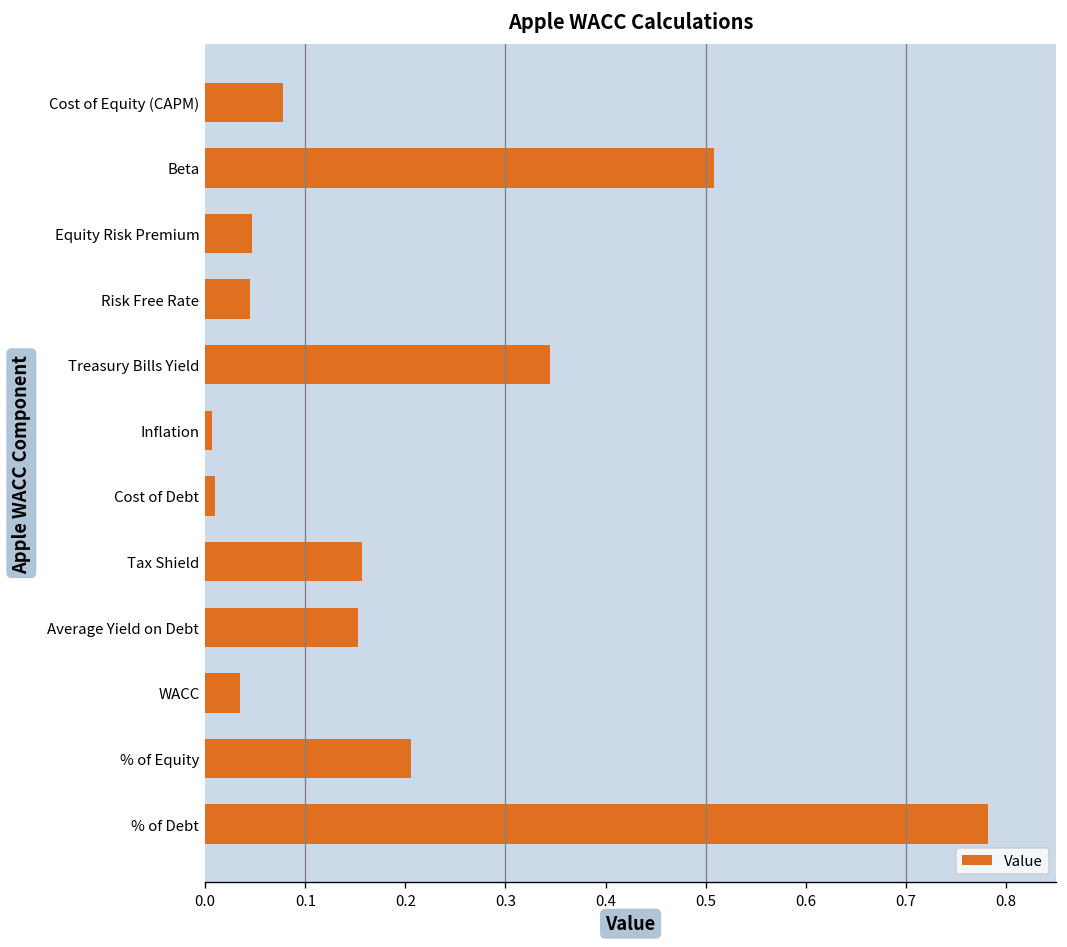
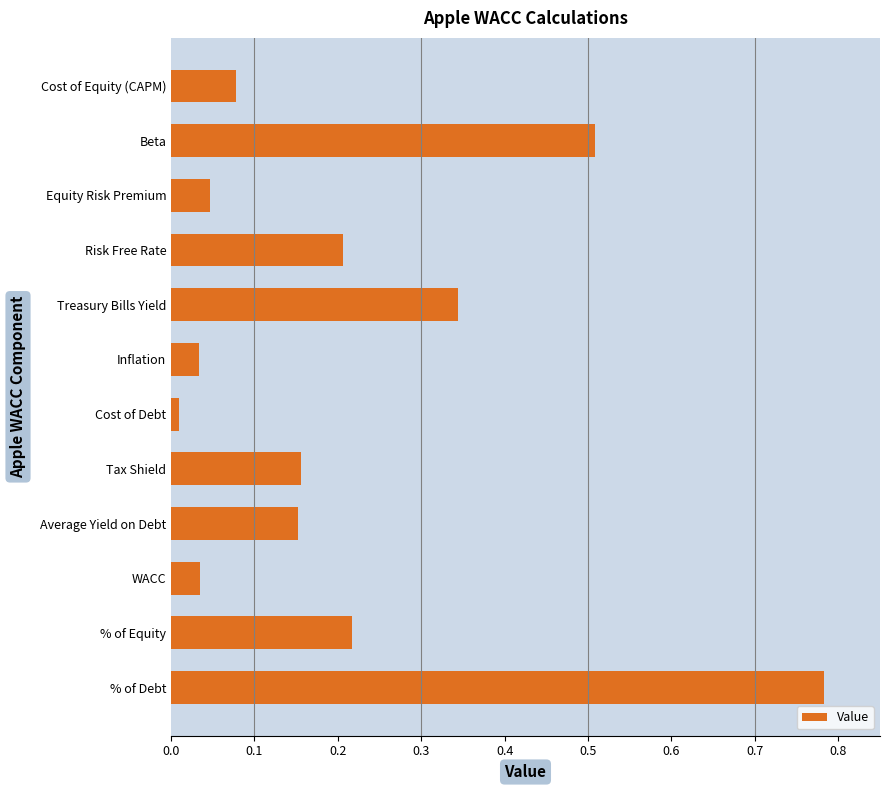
  {
    "Cost of Equity (CAPM)": 0.08,
    "Beta": 0.51,
    "Equity Risk Premium": 0.05,
-   "Risk Free Rate": 0.05,
+   "Risk Free Rate": 0.21,
    "Treasury Bills Yield": 0.34,
-   "Inflation": 0.01,
+   "Inflation": 0.03,
    "Cost of Debt": 0.01,
    "Tax Shield": 0.16,
    "Average Yield on Debt": 0.15,
    "WACC": 0.03,
-   "% of Equity": 0.21,
+   "% of Equity": 0.22,
    "% of Debt": 0.78
  }
